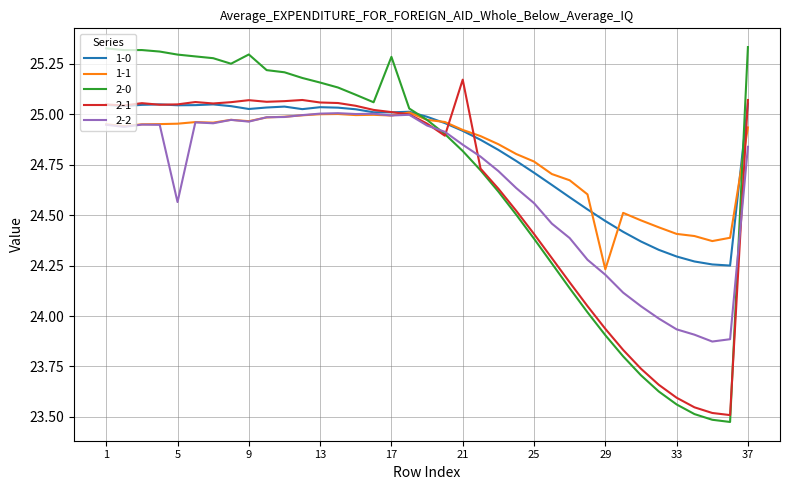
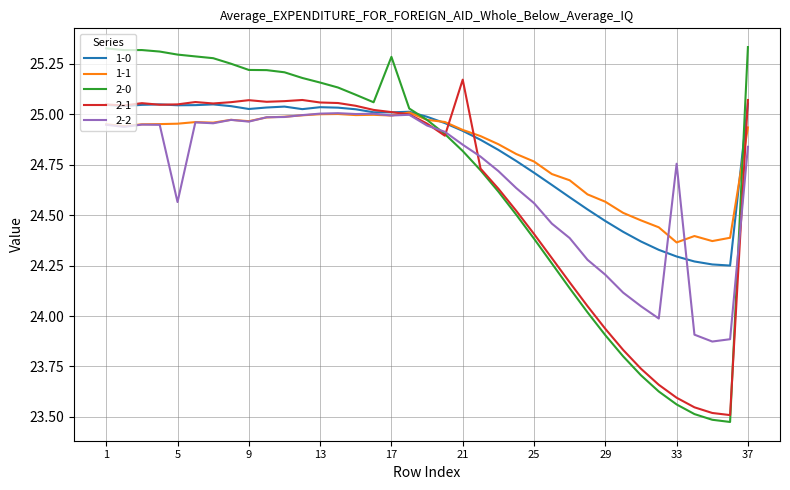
  {
    "1-0": {
      "9": 25.03,
      "13": 25.04,
      "25": 24.71,
      "29": 24.47,
      "33": 24.30,
      "37": 25.05
    },
    "1-1": {
      "5": 24.95,
      "25": 24.77,
-     "29": 24.23,
-     "33": 24.41,
+     "29": 24.57,
+     "33": 24.36,
      "37": 24.93
    },
    "2-0": {
      "5": 25.30,
-     "9": 25.30,
+     "9": 25.22,
      "13": 25.16,
      "17": 25.28,
      "21": 24.82,
      "25": 24.38,
      "29": 23.91,
      "33": 23.56,
      "37": 25.33
    },
    "2-1": {
      "9": 25.07,
      "13": 25.06,
      "21": 25.17,
      "25": 24.41,
      "29": 23.94,
      "33": 23.60,
      "37": 25.07
    },
    "2-2": {
      "5": 24.57,
      "21": 24.85,
      "25": 24.56,
      "29": 24.20,
-     "33": 23.93,
+     "33": 24.76,
      "37": 24.84
    }
  }
